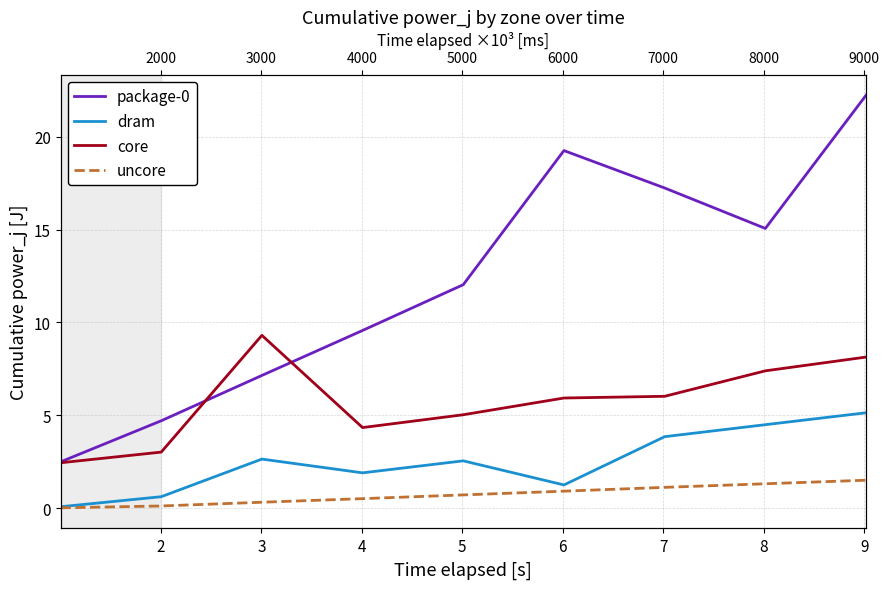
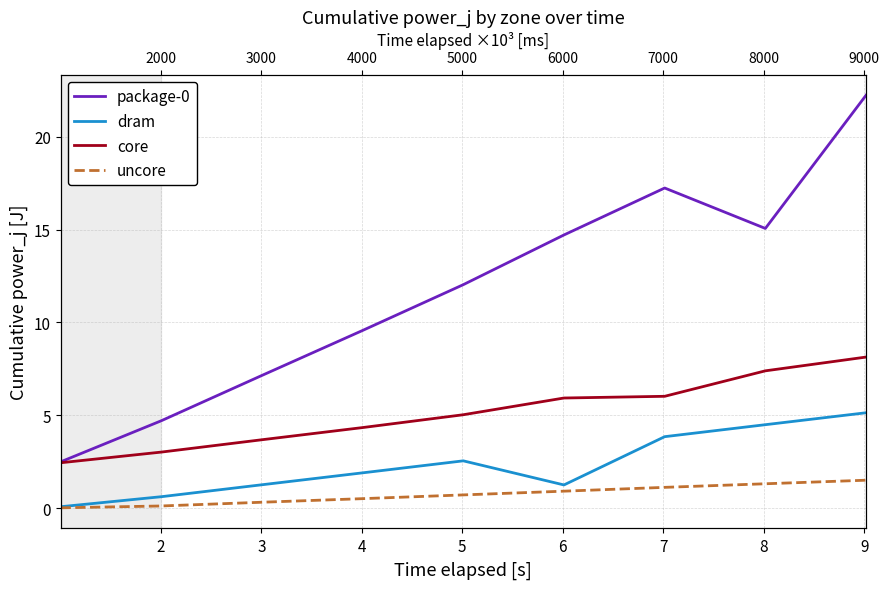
  {
    "package-0": {
      "2": 4.7,
      "3": 7.2,
      "4": 9.6,
      "5": 12.0,
-     "6": 19.2,
+     "6": 14.7,
      "7": 17.2,
      "8": 15.1,
      "9": 22.2
    },
    "dram": {
      "2": 0.6,
-     "3": 2.7,
+     "3": 1.3,
      "4": 1.9,
      "5": 2.6,
      "6": 1.3,
      "7": 3.9,
      "8": 4.5,
      "9": 5.1
    },
    "core": {
      "2": 3.0,
-     "3": 9.3,
+     "3": 3.7,
      "4": 4.3,
      "5": 5.0,
      "6": 5.9,
      "7": 6.0,
      "8": 7.4,
      "9": 8.1
    },
    "uncore": {
      "2": 0.1,
      "3": 0.3,
      "4": 0.5,
      "5": 0.7,
      "6": 0.9,
      "7": 1.1,
      "8": 1.3,
      "9": 1.5
    }
  }
